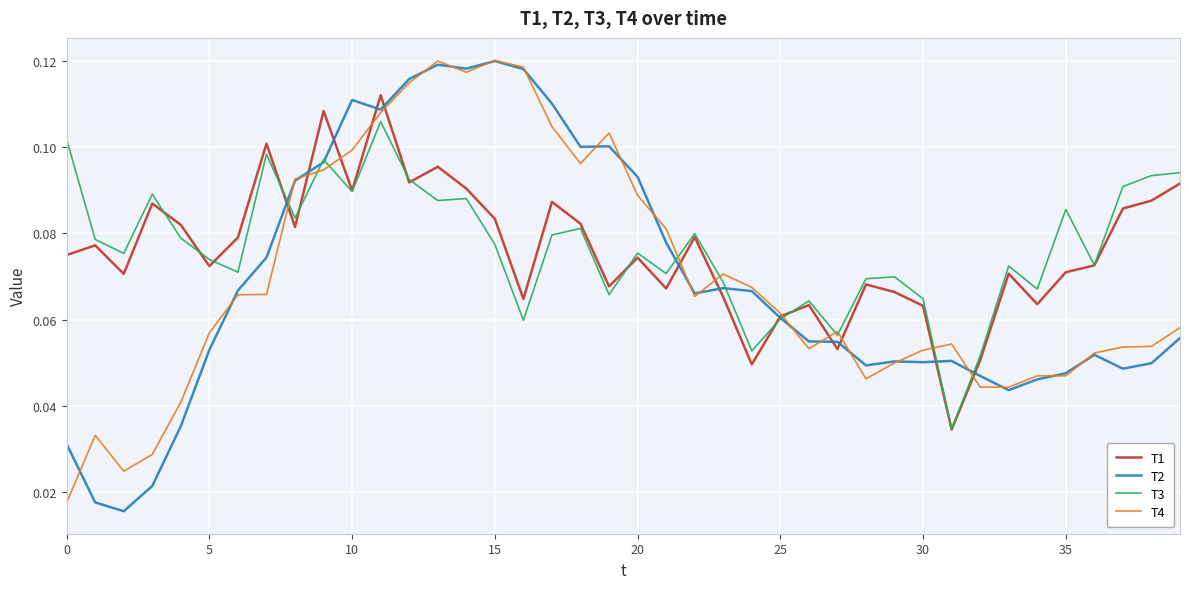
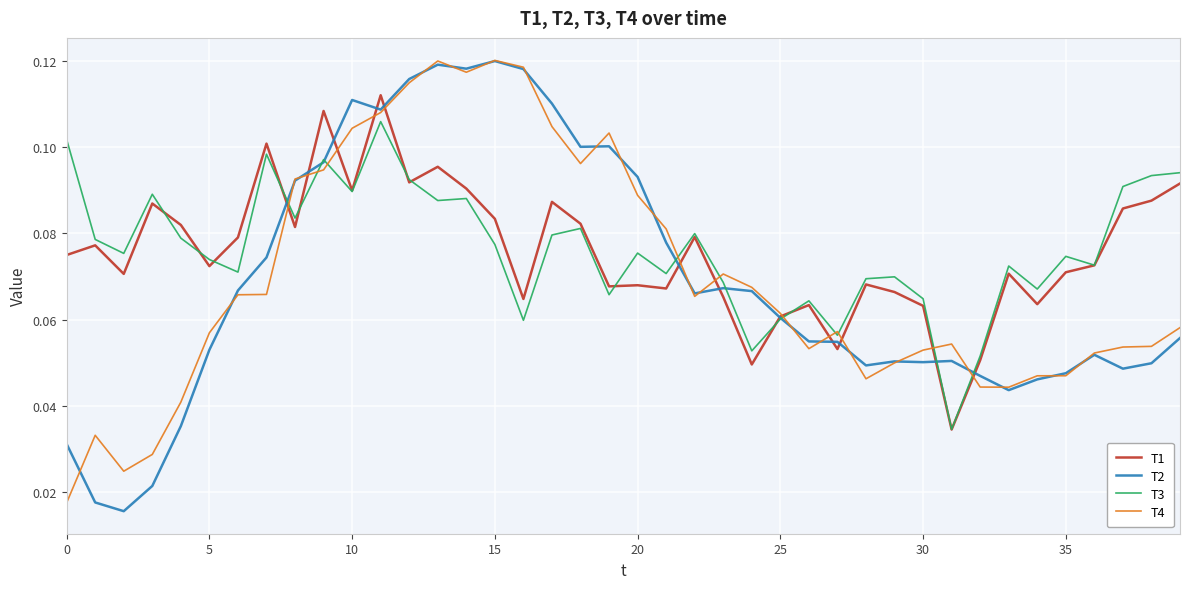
  {
    "T1": {
      "0": 0.075,
      "5": 0.072,
      "15": 0.083,
-     "20": 0.074,
+     "20": 0.068,
      "30": 0.063,
      "35": 0.071
    },
    "T2": {
      "0": 0.031,
      "5": 0.053,
      "10": 0.111,
      "20": 0.093,
      "30": 0.050,
      "35": 0.048
    },
    "T3": {
      "0": 0.102,
      "5": 0.074,
      "15": 0.077,
      "20": 0.075,
      "30": 0.065,
-     "35": 0.086
+     "35": 0.075
    },
    "T4": {
      "0": 0.018,
      "5": 0.057,
-     "10": 0.099,
+     "10": 0.104,
      "20": 0.089,
      "25": 0.061,
      "30": 0.053,
      "35": 0.047
    }
  }
